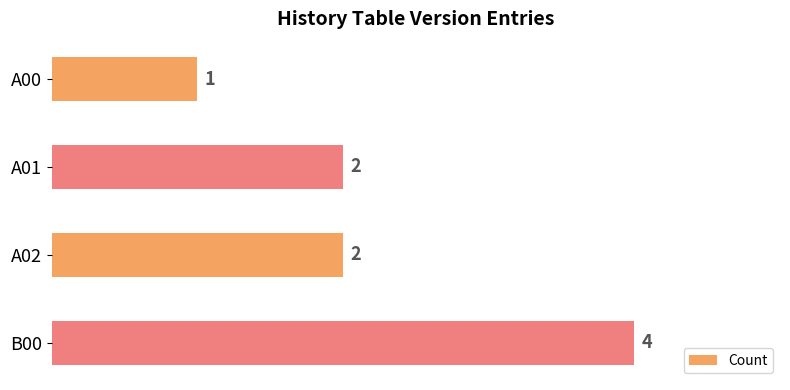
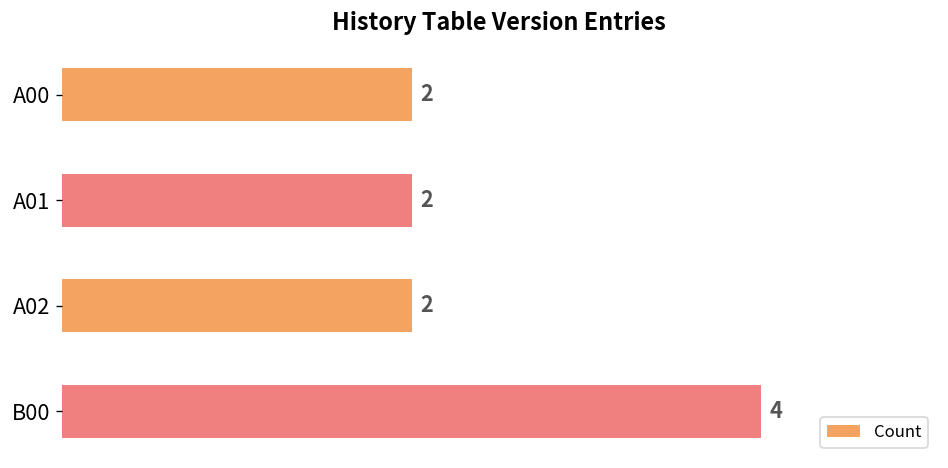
  {
-   "A00": 1,
+   "A00": 2,
    "A01": 2,
    "A02": 2,
    "B00": 4
  }
